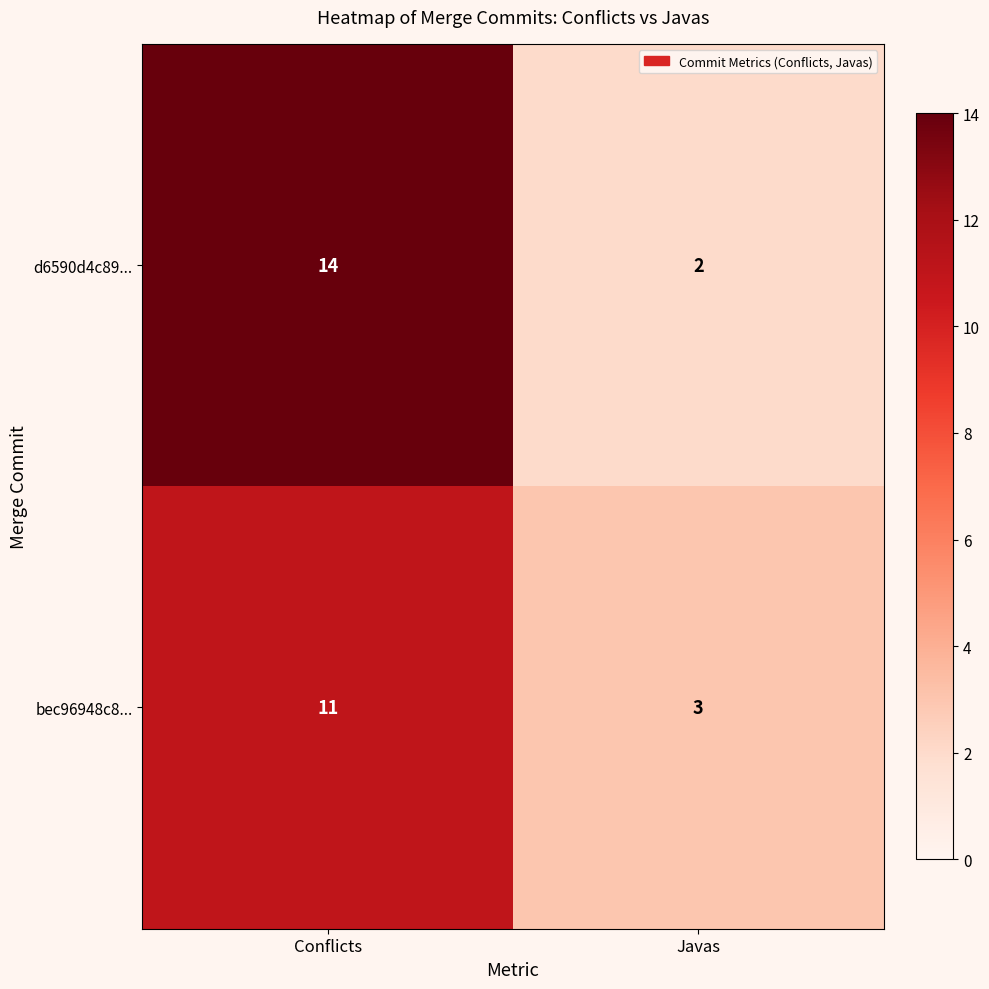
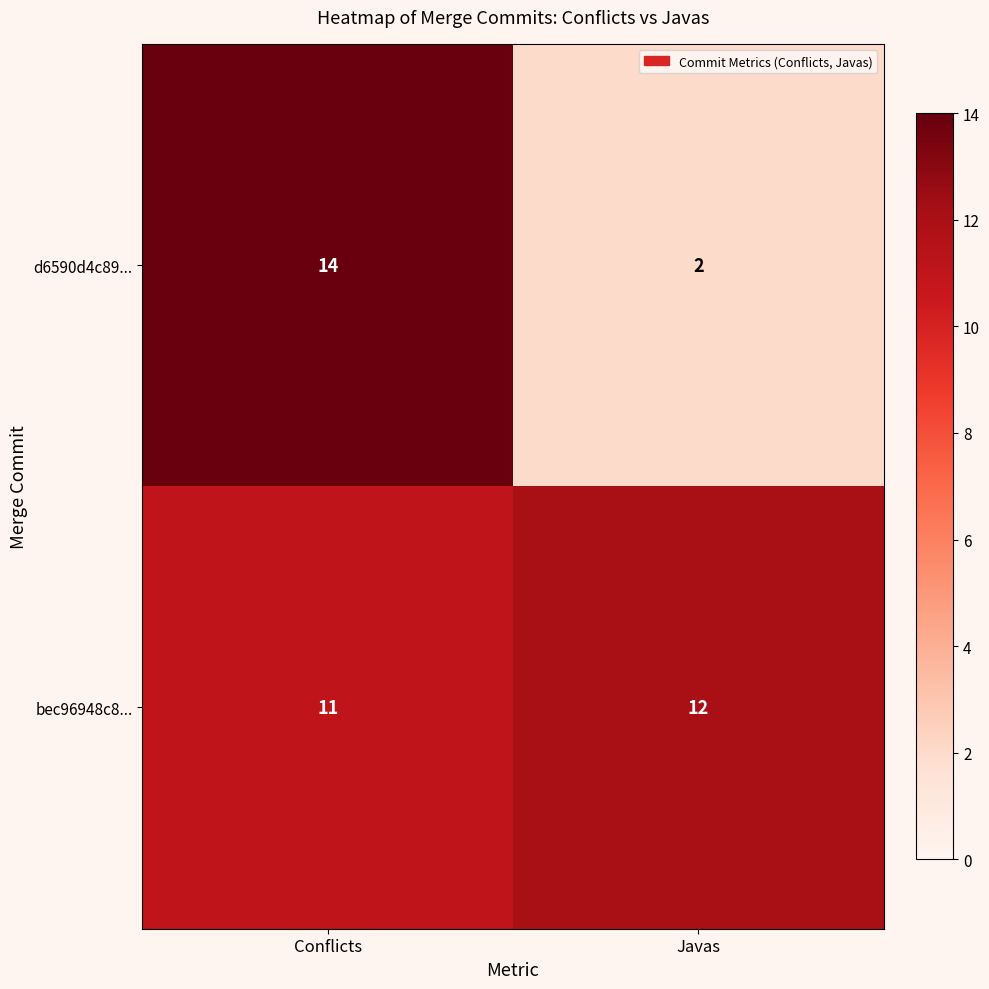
  {
    "d6590d4c89...": {
      "Conflicts": 14,
      "Javas": 2
    },
    "bec96948c8...": {
      "Conflicts": 11,
-     "Javas": 3
+     "Javas": 12
    }
  }
